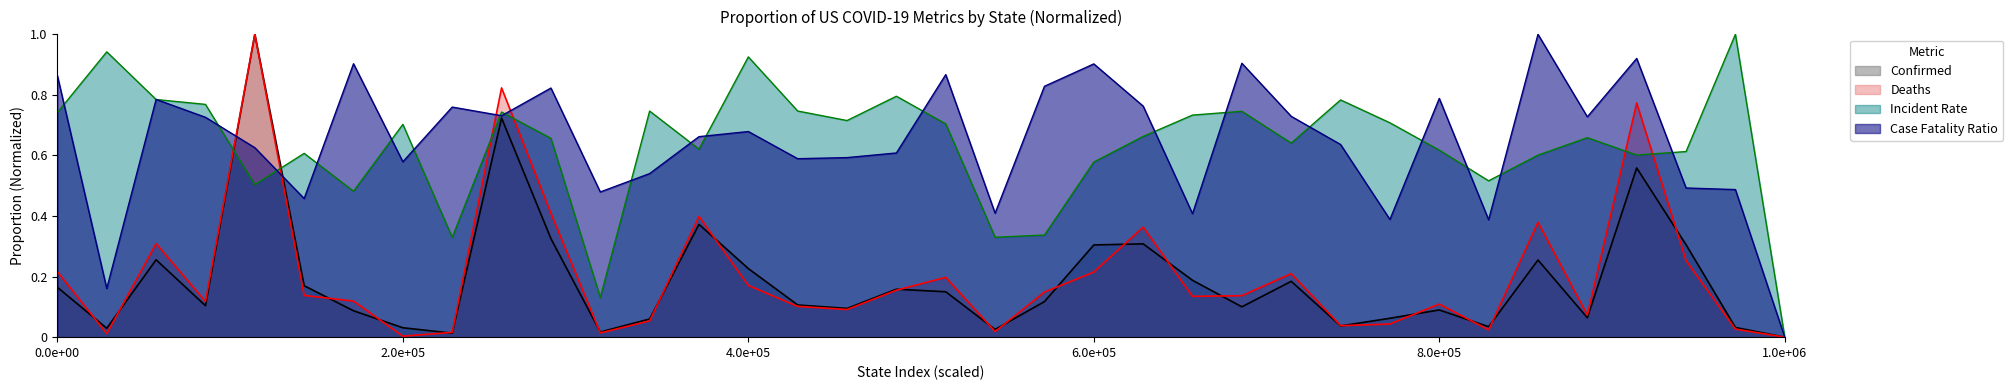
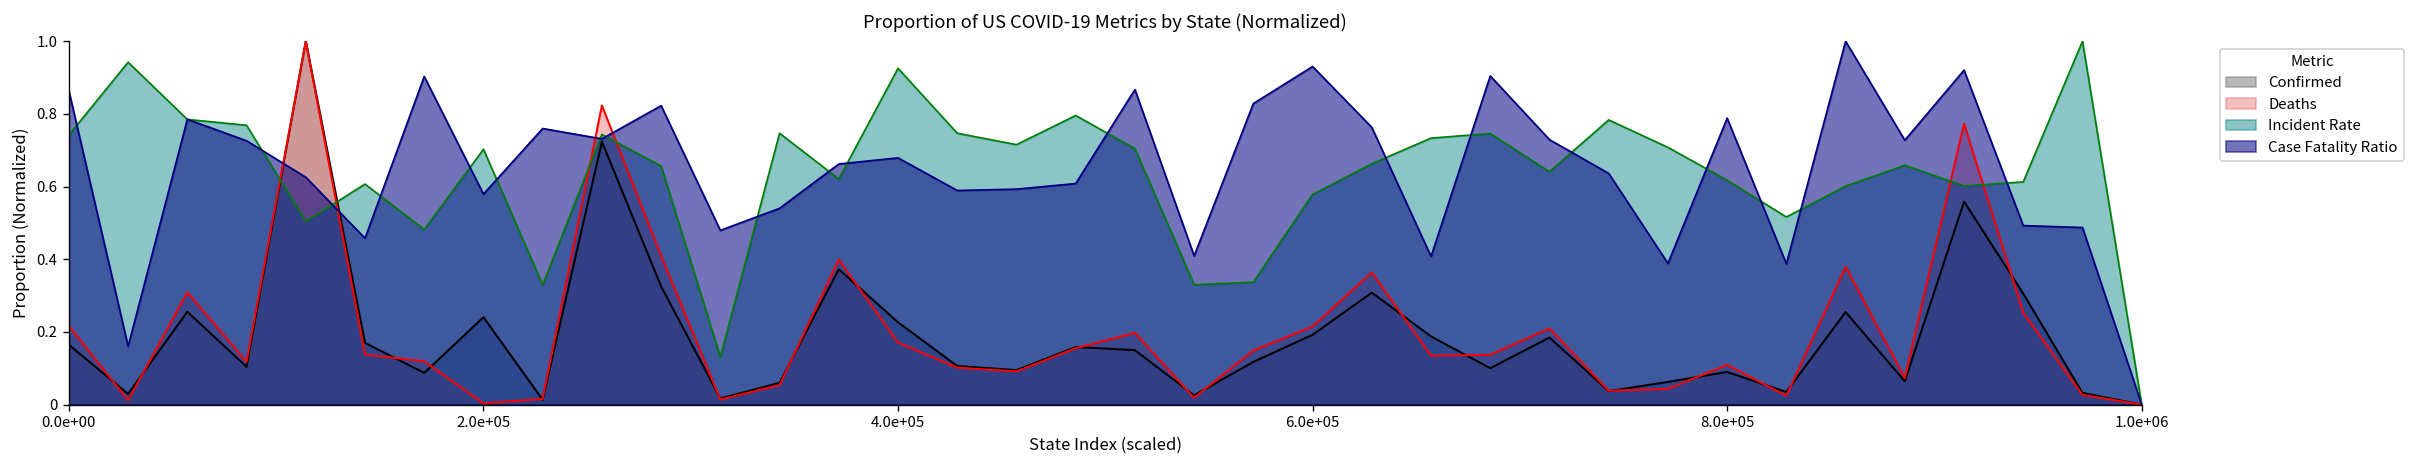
  {
    "Confirmed": {
      "0.0e+00": 0.16,
-     "2.0e+05": 0.03,
+     "2.0e+05": 0.24,
      "4.0e+05": 0.23,
-     "6.0e+05": 0.30,
+     "6.0e+05": 0.19,
      "8.0e+05": 0.09
    },
    "Deaths": {
      "0.0e+00": 0.22,
      "2.0e+05": 0.00,
      "4.0e+05": 0.17,
      "6.0e+05": 0.21,
      "8.0e+05": 0.11
    },
    "Incident Rate": {
      "0.0e+00": 0.74,
      "2.0e+05": 0.70,
      "4.0e+05": 0.93,
      "6.0e+05": 0.58,
      "8.0e+05": 0.62
    },
    "Case Fatality Ratio": {
      "0.0e+00": 0.86,
      "2.0e+05": 0.58,
      "4.0e+05": 0.68,
-     "6.0e+05": 0.90,
+     "6.0e+05": 0.93,
      "8.0e+05": 0.79
    }
  }
